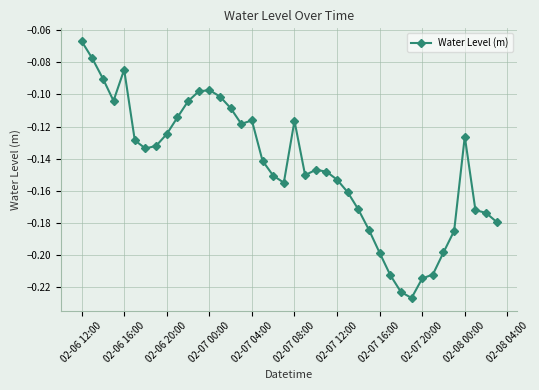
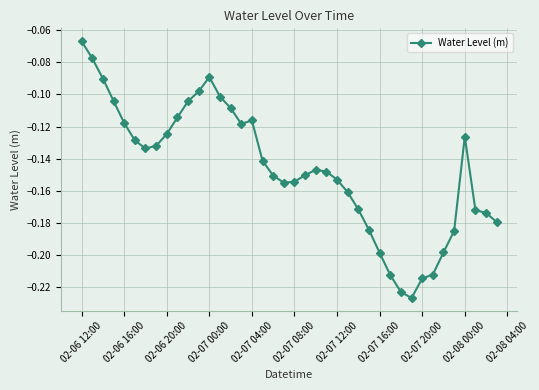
  {
    "02-06 12:00": -0.067,
-   "02-06 16:00": -0.085,
+   "02-06 16:00": -0.118,
    "02-06 20:00": -0.125,
-   "02-07 00:00": -0.097,
+   "02-07 00:00": -0.089,
    "02-07 04:00": -0.116,
-   "02-07 08:00": -0.116,
+   "02-07 08:00": -0.154,
    "02-07 12:00": -0.153,
    "02-07 16:00": -0.199,
    "02-07 20:00": -0.215,
    "02-08 00:00": -0.126
  }
